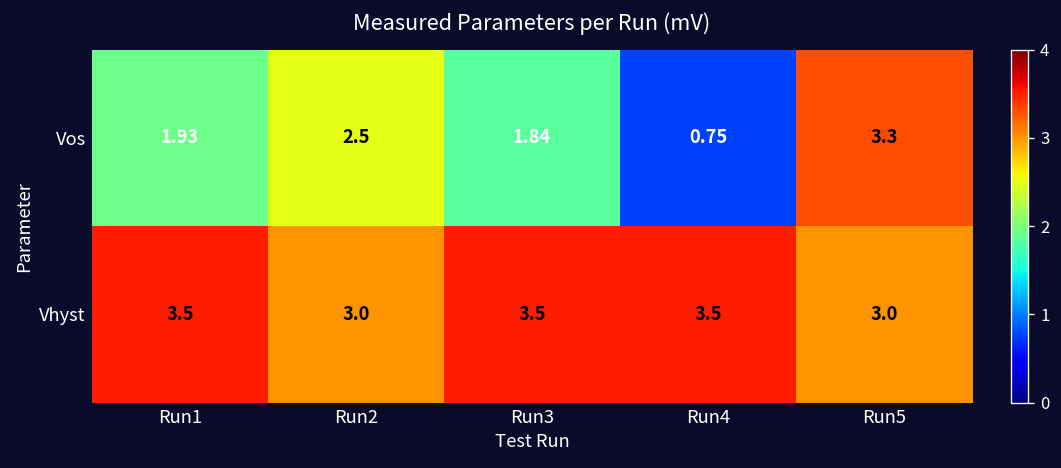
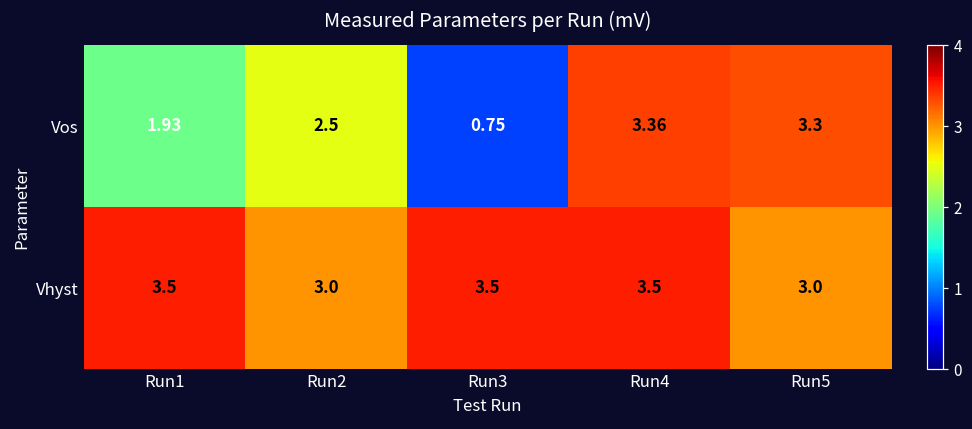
  {
    "Vos": {
      "Run1": 1.93,
      "Run2": 2.5,
-     "Run3": 1.84,
-     "Run4": 0.75,
+     "Run3": 0.75,
+     "Run4": 3.36,
      "Run5": 3.3
    },
    "Vhyst": {
      "Run1": 3.5,
      "Run2": 3.0,
      "Run3": 3.5,
      "Run4": 3.5,
      "Run5": 3.0
    }
  }
